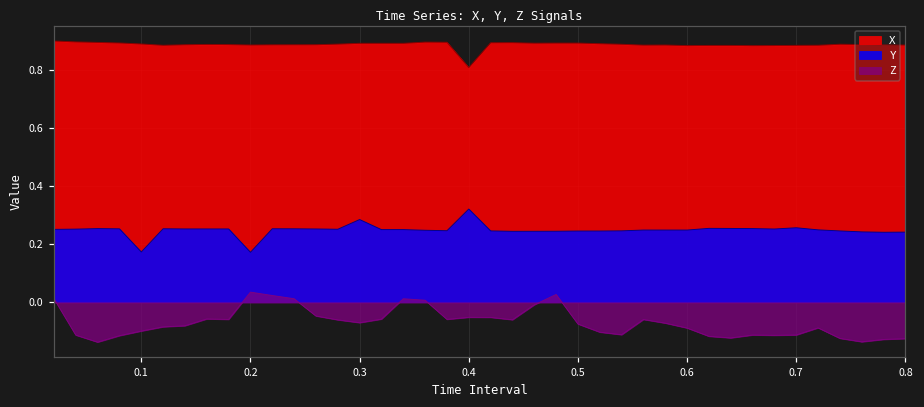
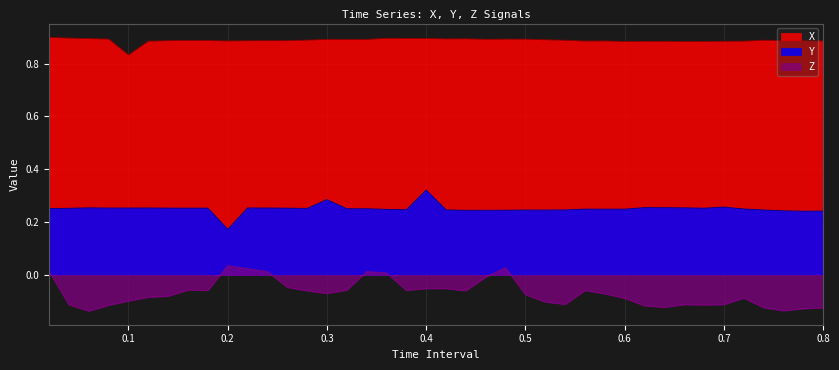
  {
    "X": {
-     "0.1": 0.89,
+     "0.1": 0.83,
      "0.2": 0.89,
      "0.3": 0.89,
-     "0.4": 0.81,
+     "0.4": 0.90,
      "0.5": 0.89,
      "0.6": 0.88,
      "0.7": 0.89,
      "0.8": 0.89
    },
    "Y": {
-     "0.1": 0.17,
+     "0.1": 0.25,
      "0.2": 0.17,
      "0.3": 0.29,
      "0.4": 0.32,
      "0.5": 0.25,
      "0.6": 0.25,
      "0.7": 0.26,
      "0.8": 0.24
    }
  }
